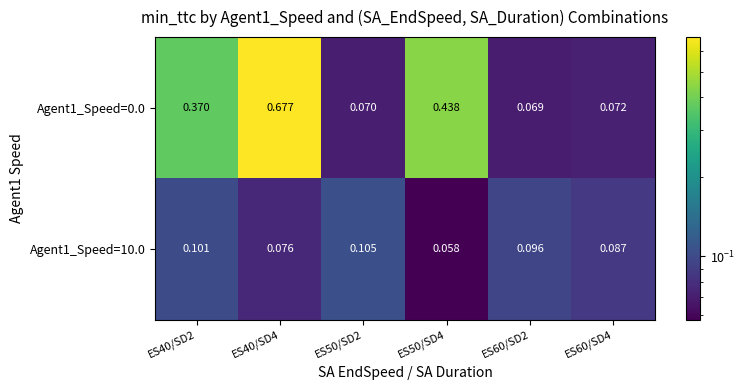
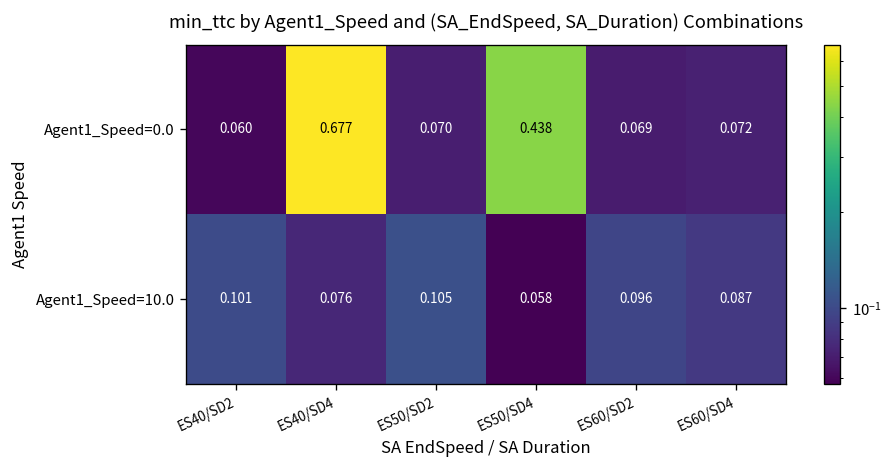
  {
    "Agent1_Speed=0.0": {
-     "ES40/SD2": 0.370,
+     "ES40/SD2": 0.060,
      "ES40/SD4": 0.677,
      "ES50/SD2": 0.070,
      "ES50/SD4": 0.438,
      "ES60/SD2": 0.069,
      "ES60/SD4": 0.072
    },
    "Agent1_Speed=10.0": {
      "ES40/SD2": 0.101,
      "ES40/SD4": 0.076,
      "ES50/SD2": 0.105,
      "ES50/SD4": 0.058,
      "ES60/SD2": 0.096,
      "ES60/SD4": 0.087
    }
  }
